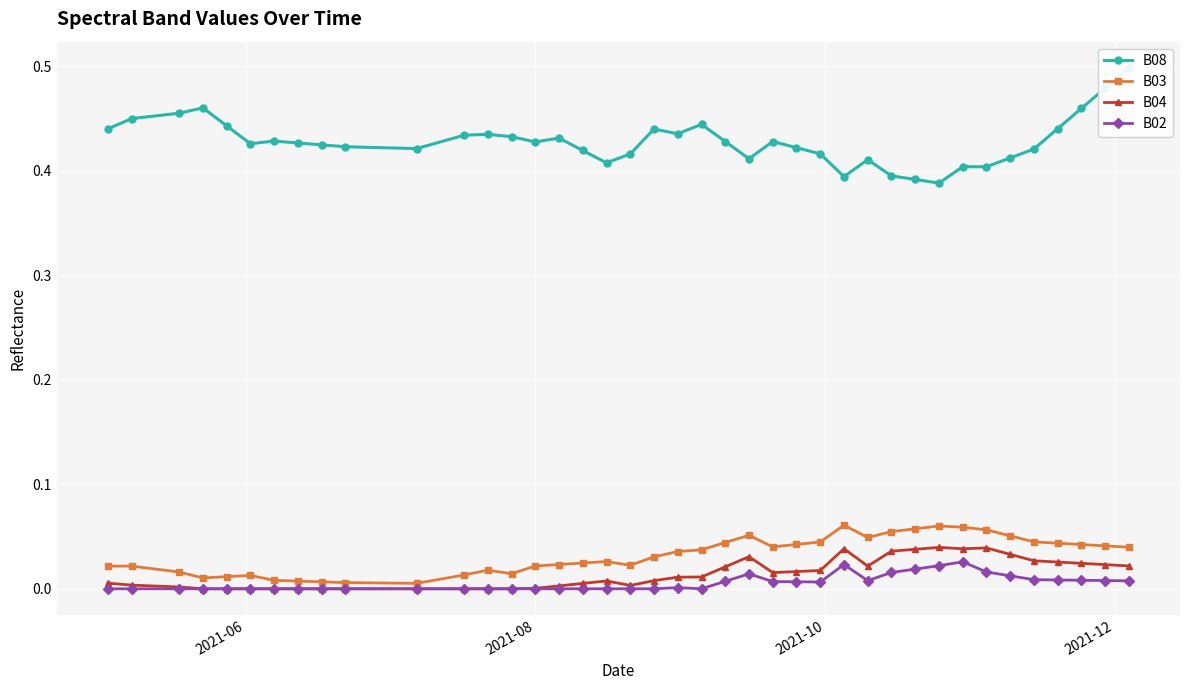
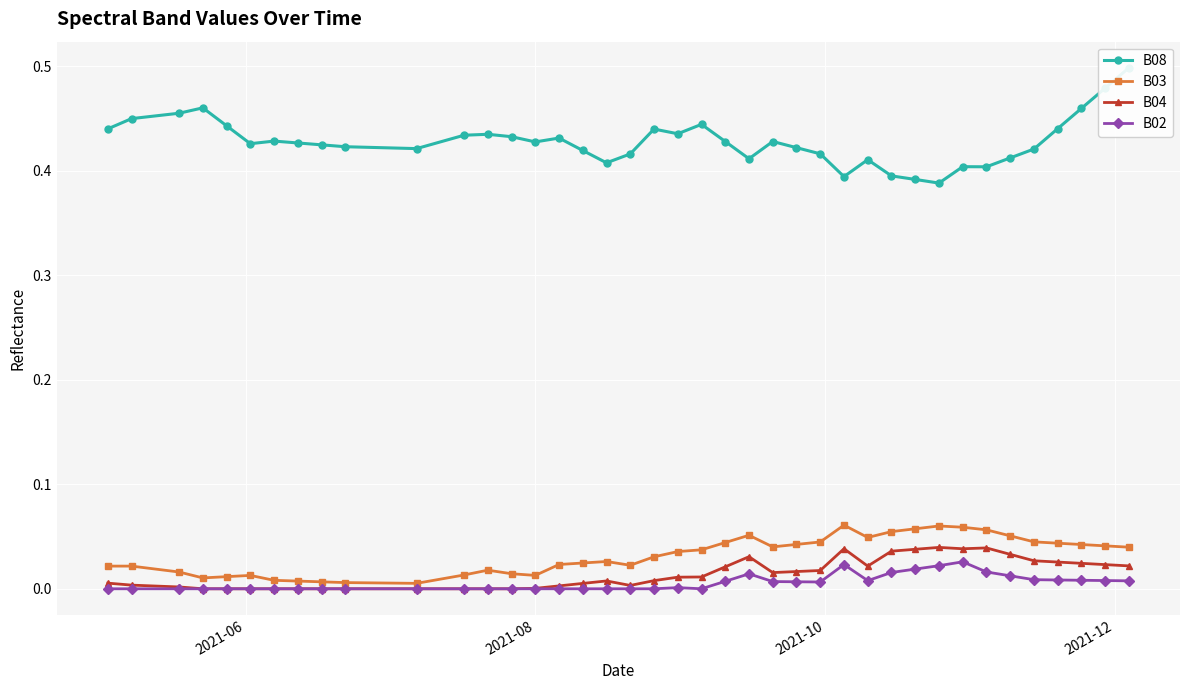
  {
    "B08": {
      "2021-08": 0.428
    },
    "B03": {
-     "2021-08": 0.022
+     "2021-08": 0.013
    }
  }
